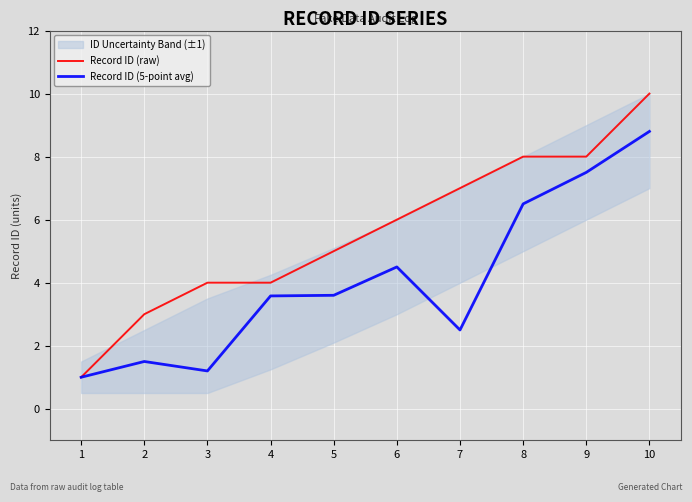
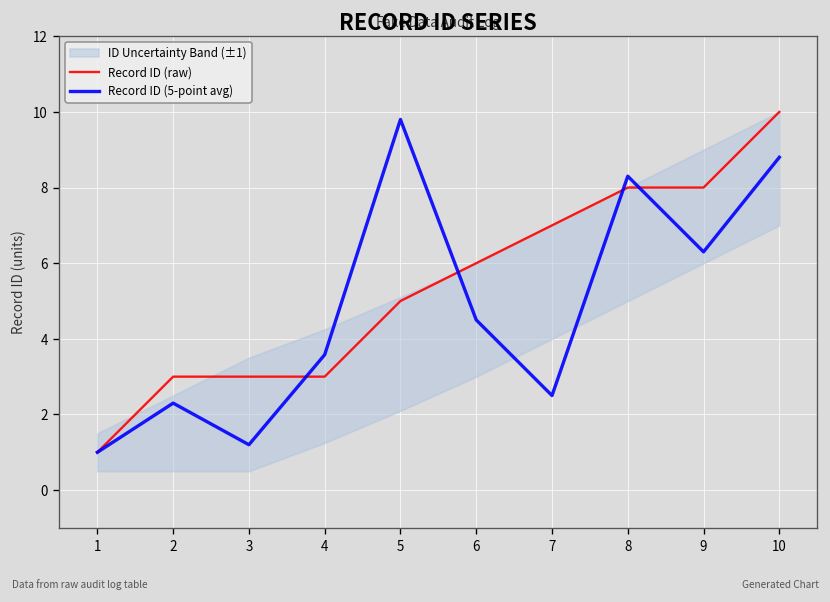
  {
    "Record ID (raw)": {
      "2": 3,
-     "3": 4,
-     "4": 4,
+     "3": 3,
+     "4": 3,
      "5": 5,
      "9": 8
    },
    "Record ID (5-point avg)": {
-     "2": 1.5,
+     "2": 2.3,
      "3": 1.2,
      "4": 3.6,
-     "5": 3.6,
+     "5": 9.8,
      "6": 4.5,
      "7": 2.5,
-     "8": 6.5,
-     "9": 7.5,
+     "8": 8.3,
+     "9": 6.3,
      "10": 8.8
    }
  }
